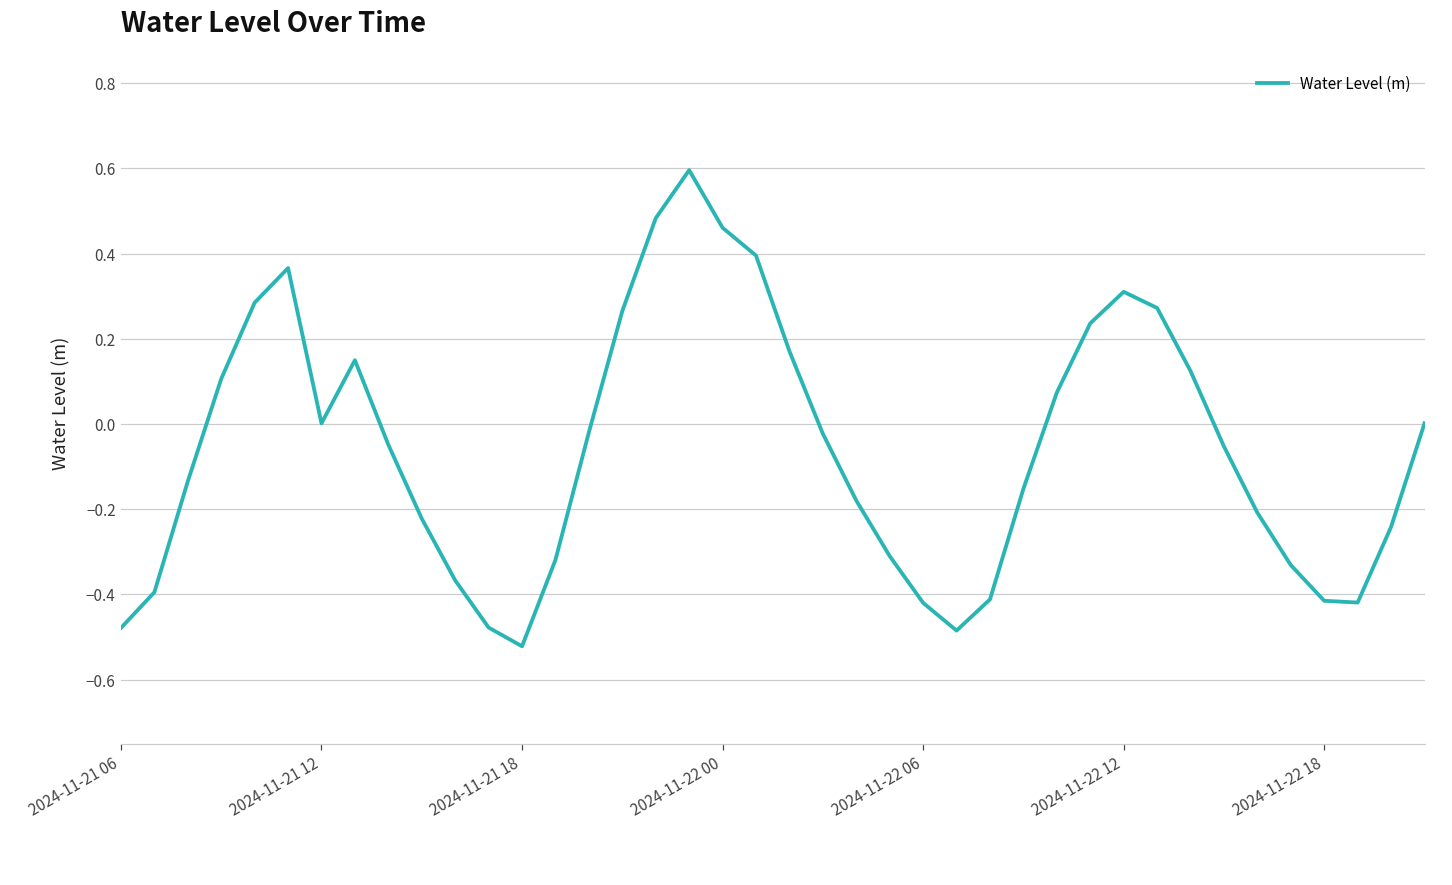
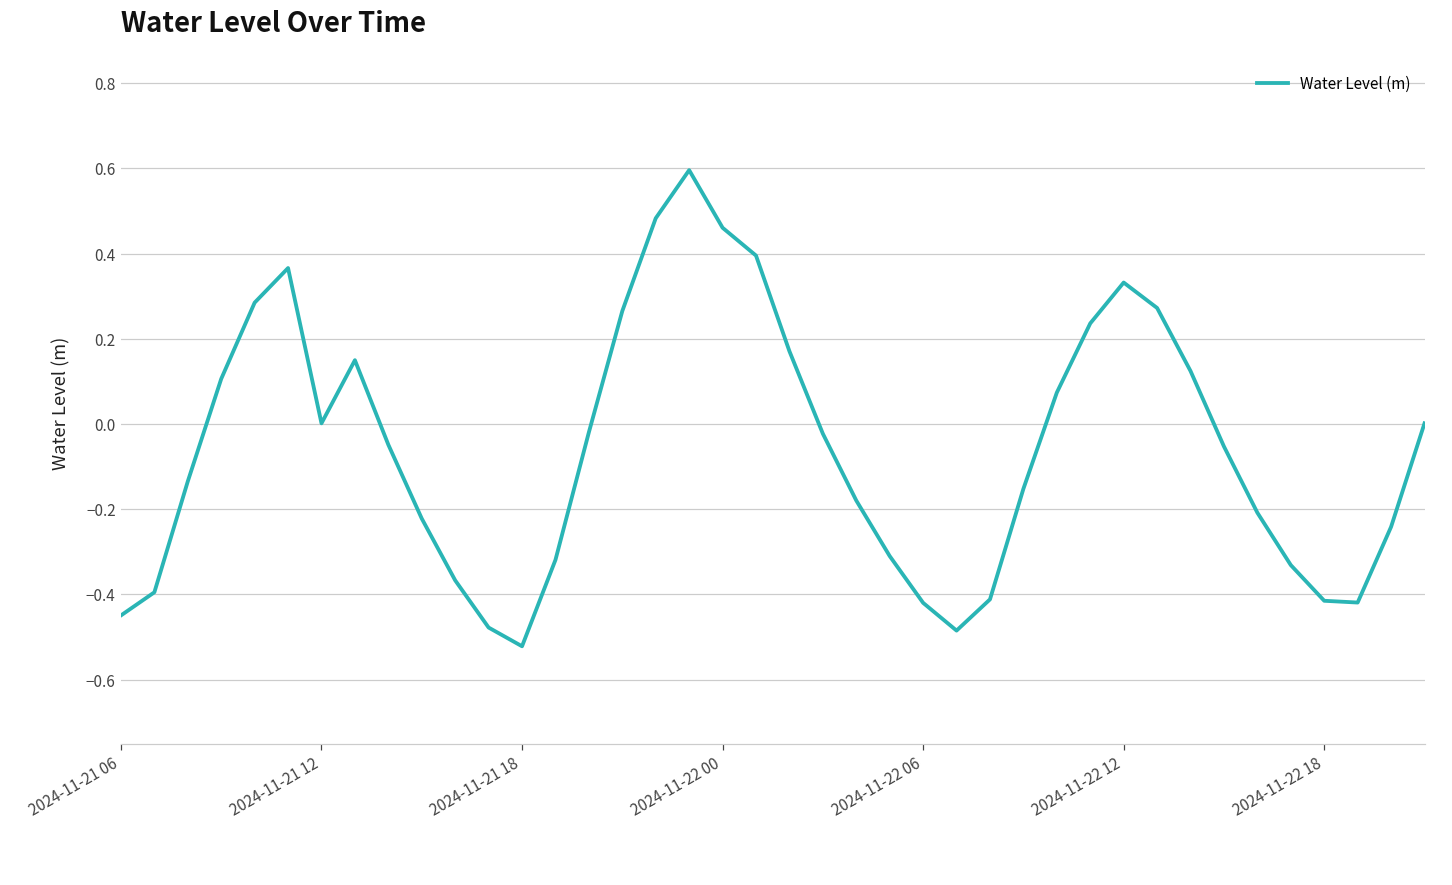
  {
-   "2024-11-21 06": -0.48,
+   "2024-11-21 06": -0.45,
    "2024-11-21 12": 0.00,
    "2024-11-21 18": -0.52,
    "2024-11-22 00": 0.46,
    "2024-11-22 06": -0.42,
-   "2024-11-22 12": 0.31,
+   "2024-11-22 12": 0.33,
    "2024-11-22 18": -0.41
  }
